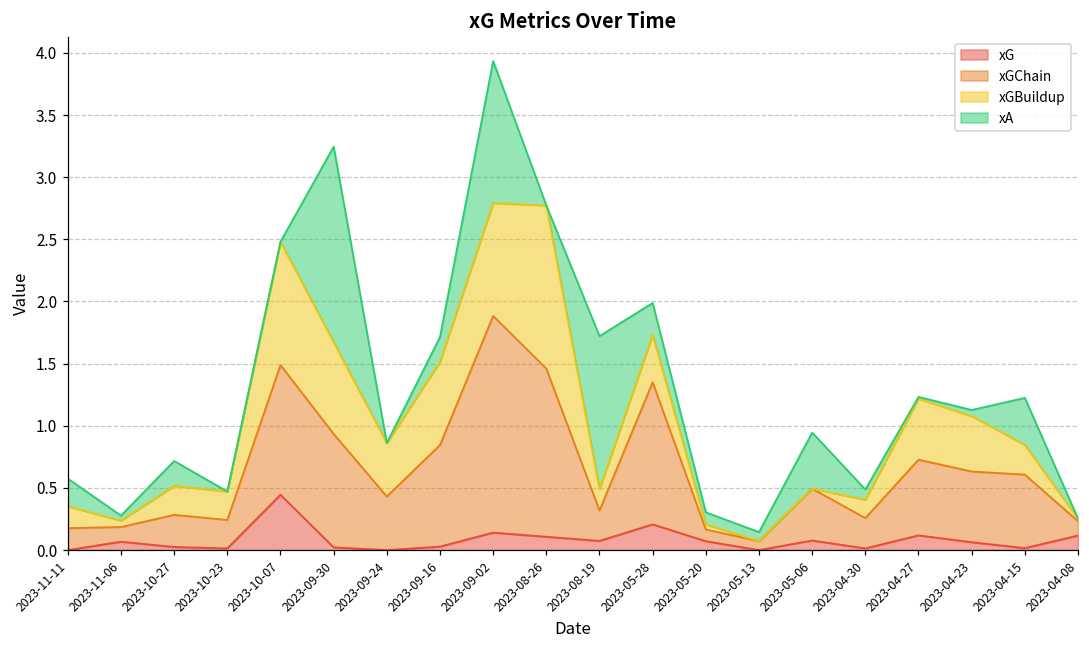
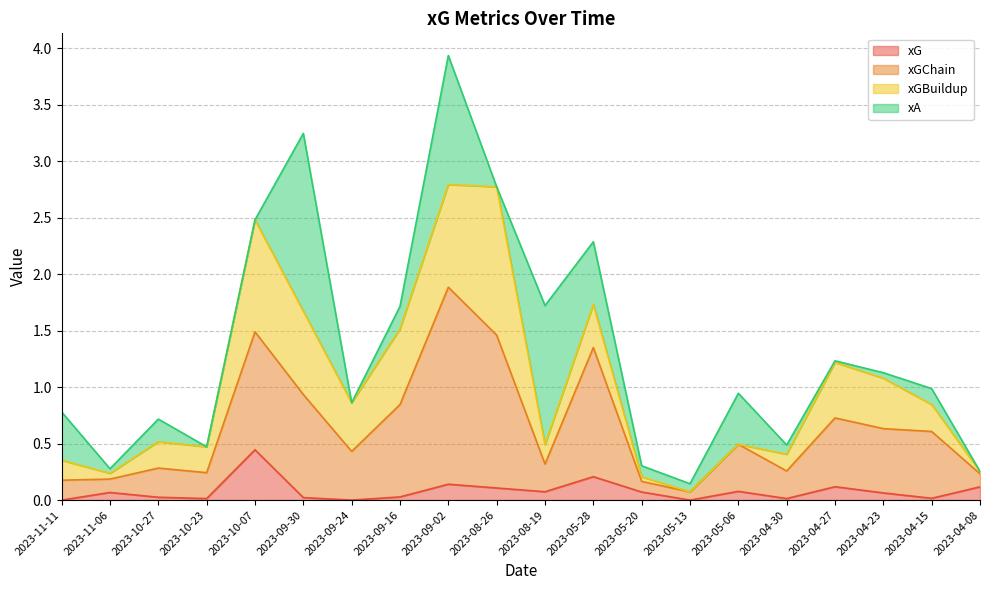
  {
    "xA": {
-     "2023-11-11": 0.22,
+     "2023-11-11": 0.43,
      "2023-11-06": 0.04,
      "2023-10-27": 0.20,
      "2023-09-30": 1.57,
      "2023-09-16": 0.20,
      "2023-09-02": 1.14,
      "2023-08-19": 1.23,
-     "2023-05-28": 0.26,
+     "2023-05-28": 0.55,
      "2023-05-20": 0.10,
      "2023-05-13": 0.07,
      "2023-05-06": 0.45,
      "2023-04-30": 0.08,
      "2023-04-23": 0.05,
-     "2023-04-15": 0.38
+     "2023-04-15": 0.14
    }
  }
